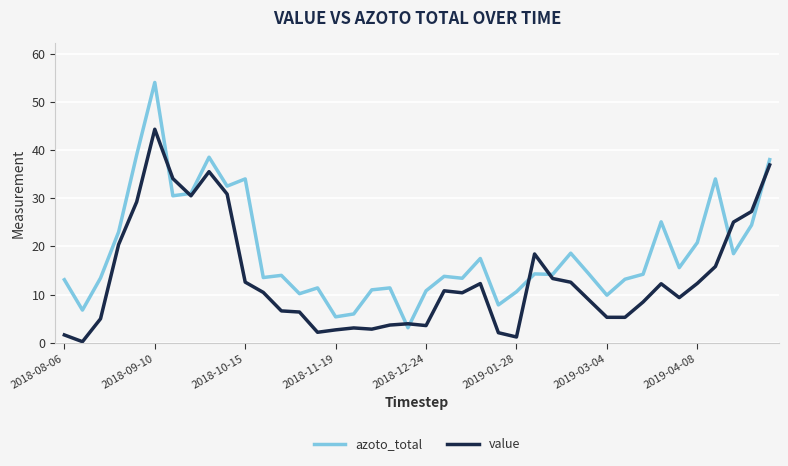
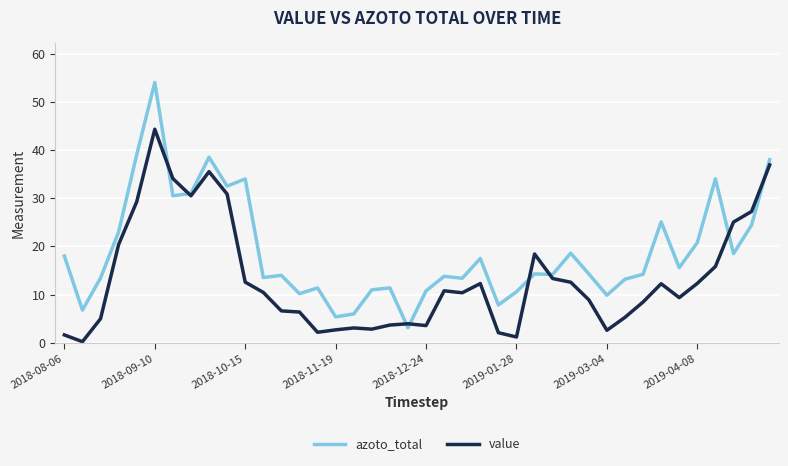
  {
    "azoto_total": {
-     "2018-08-06": 13,
+     "2018-08-06": 18,
      "2018-09-10": 54,
      "2018-10-15": 34,
      "2018-11-19": 5,
      "2018-12-24": 11,
      "2019-01-28": 11,
      "2019-03-04": 10,
      "2019-04-08": 21
    },
    "value": {
      "2018-08-06": 2,
      "2018-09-10": 44,
      "2018-10-15": 13,
      "2018-11-19": 3,
      "2018-12-24": 4,
      "2019-01-28": 1,
-     "2019-03-04": 5,
+     "2019-03-04": 3,
      "2019-04-08": 12
    }
  }
